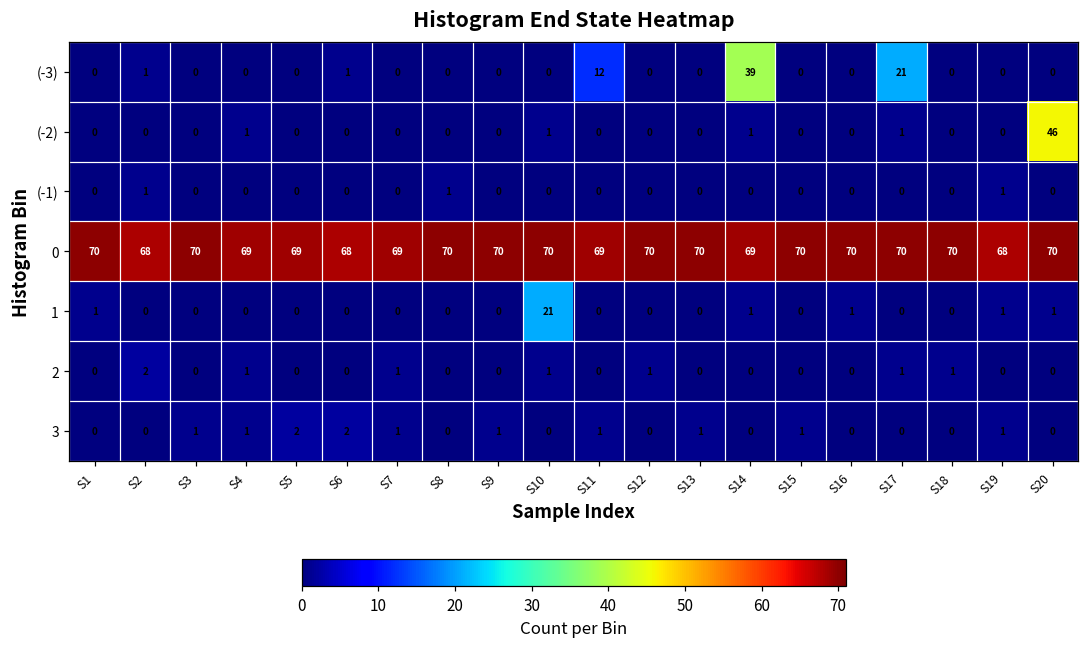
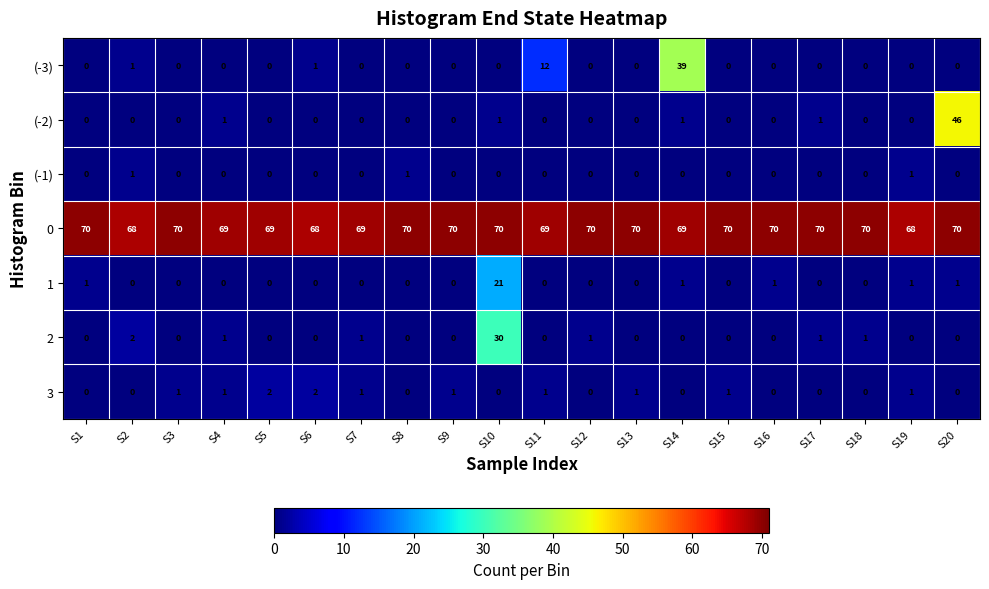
  {
    "(-3)": {
      "S1": 0,
      "S2": 1,
      "S3": 0,
      "S4": 0,
      "S5": 0,
      "S6": 1,
      "S7": 0,
      "S8": 0,
      "S9": 0,
      "S10": 0,
      "S11": 12,
      "S12": 0,
      "S13": 0,
      "S14": 39,
      "S15": 0,
      "S16": 0,
-     "S17": 21,
+     "S17": 0,
      "S18": 0,
      "S19": 0,
      "S20": 0
    },
    "(-2)": {
      "S1": 0,
      "S2": 0,
      "S3": 0,
      "S4": 1,
      "S5": 0,
      "S6": 0,
      "S7": 0,
      "S8": 0,
      "S9": 0,
      "S10": 1,
      "S11": 0,
      "S12": 0,
      "S13": 0,
      "S14": 1,
      "S15": 0,
      "S16": 0,
      "S17": 1,
      "S18": 0,
      "S19": 0,
      "S20": 46
    },
    "(-1)": {
      "S1": 0,
      "S2": 1,
      "S3": 0,
      "S4": 0,
      "S5": 0,
      "S6": 0,
      "S7": 0,
      "S8": 1,
      "S9": 0,
      "S10": 0,
      "S11": 0,
      "S12": 0,
      "S13": 0,
      "S14": 0,
      "S15": 0,
      "S16": 0,
      "S17": 0,
      "S18": 0,
      "S19": 1,
      "S20": 0
    },
    "0": {
      "S1": 70,
      "S2": 68,
      "S3": 70,
      "S4": 69,
      "S5": 69,
      "S6": 68,
      "S7": 69,
      "S8": 70,
      "S9": 70,
      "S10": 70,
      "S11": 69,
      "S12": 70,
      "S13": 70,
      "S14": 69,
      "S15": 70,
      "S16": 70,
      "S17": 70,
      "S18": 70,
      "S19": 68,
      "S20": 70
    },
    "1": {
      "S1": 1,
      "S2": 0,
      "S3": 0,
      "S4": 0,
      "S5": 0,
      "S6": 0,
      "S7": 0,
      "S8": 0,
      "S9": 0,
      "S10": 21,
      "S11": 0,
      "S12": 0,
      "S13": 0,
      "S14": 1,
      "S15": 0,
      "S16": 1,
      "S17": 0,
      "S18": 0,
      "S19": 1,
      "S20": 1
    },
    "2": {
      "S1": 0,
      "S2": 2,
      "S3": 0,
      "S4": 1,
      "S5": 0,
      "S6": 0,
      "S7": 1,
      "S8": 0,
      "S9": 0,
-     "S10": 1,
+     "S10": 30,
      "S11": 0,
      "S12": 1,
      "S13": 0,
      "S14": 0,
      "S15": 0,
      "S16": 0,
      "S17": 1,
      "S18": 1,
      "S19": 0,
      "S20": 0
    },
    "3": {
      "S1": 0,
      "S2": 0,
      "S3": 1,
      "S4": 1,
      "S5": 2,
      "S6": 2,
      "S7": 1,
      "S8": 0,
      "S9": 1,
      "S10": 0,
      "S11": 1,
      "S12": 0,
      "S13": 1,
      "S14": 0,
      "S15": 1,
      "S16": 0,
      "S17": 0,
      "S18": 0,
      "S19": 1,
      "S20": 0
    }
  }
